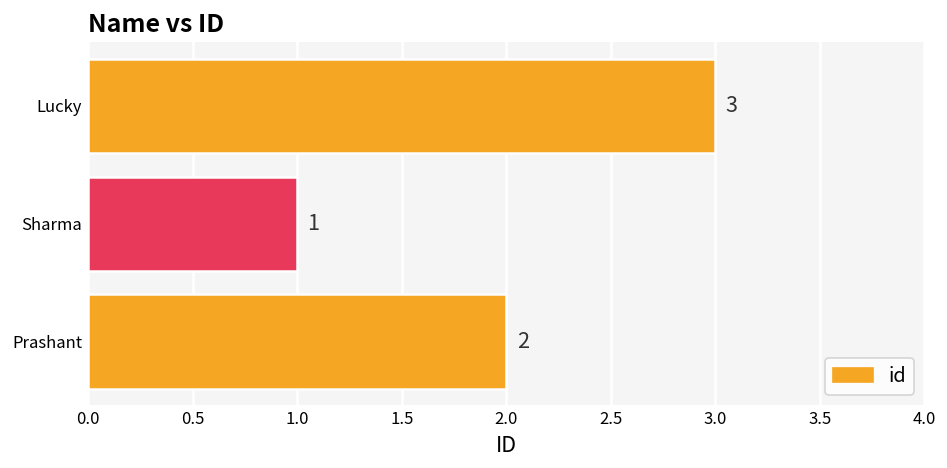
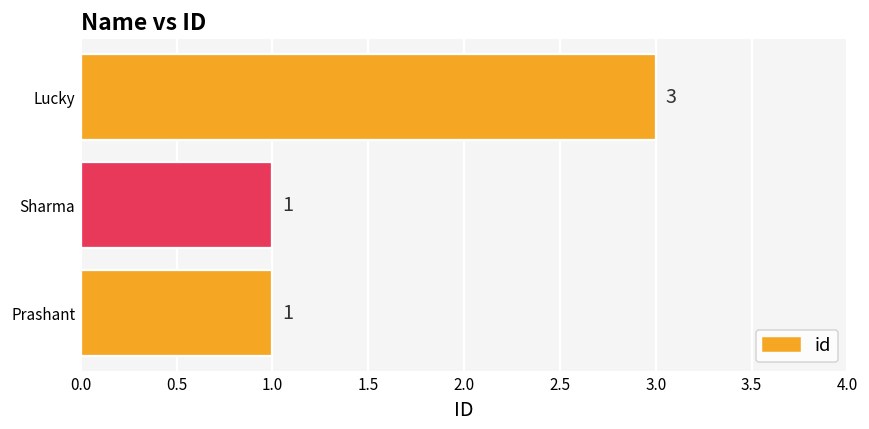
  {
    "Lucky": 3,
    "Sharma": 1,
-   "Prashant": 2
+   "Prashant": 1
  }
